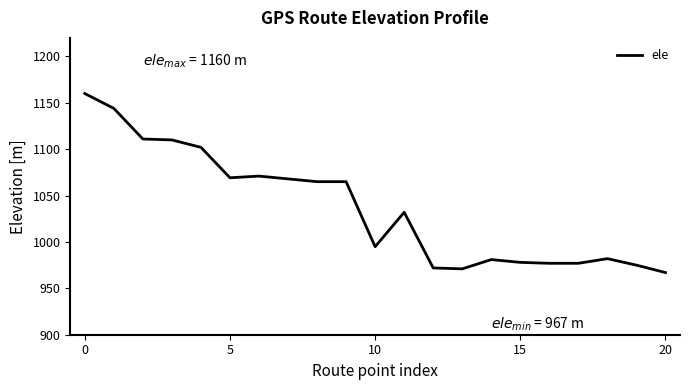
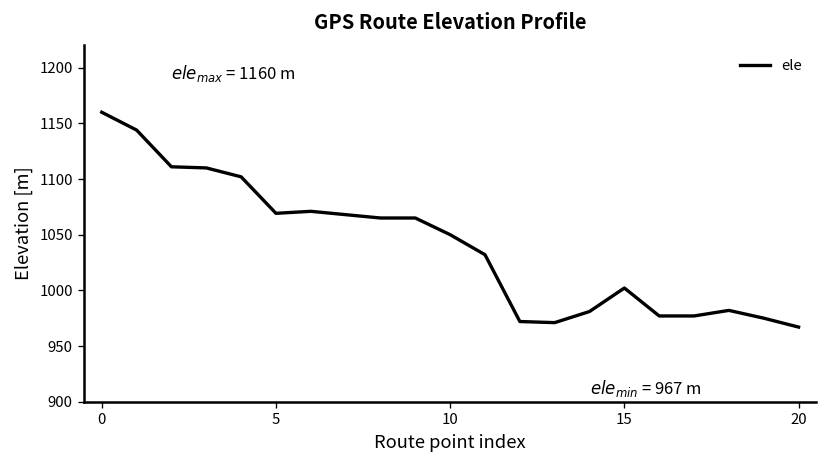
  {
    "0": 1160,
    "5": 1070,
-   "10": 990,
-   "15": 980,
+   "10": 1050,
+   "15": 1000,
    "20": 970
  }
